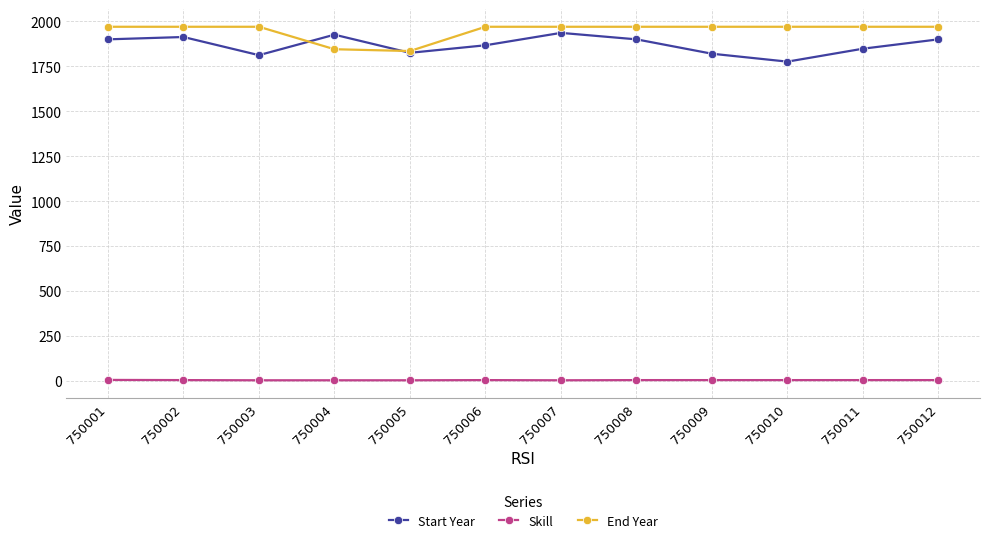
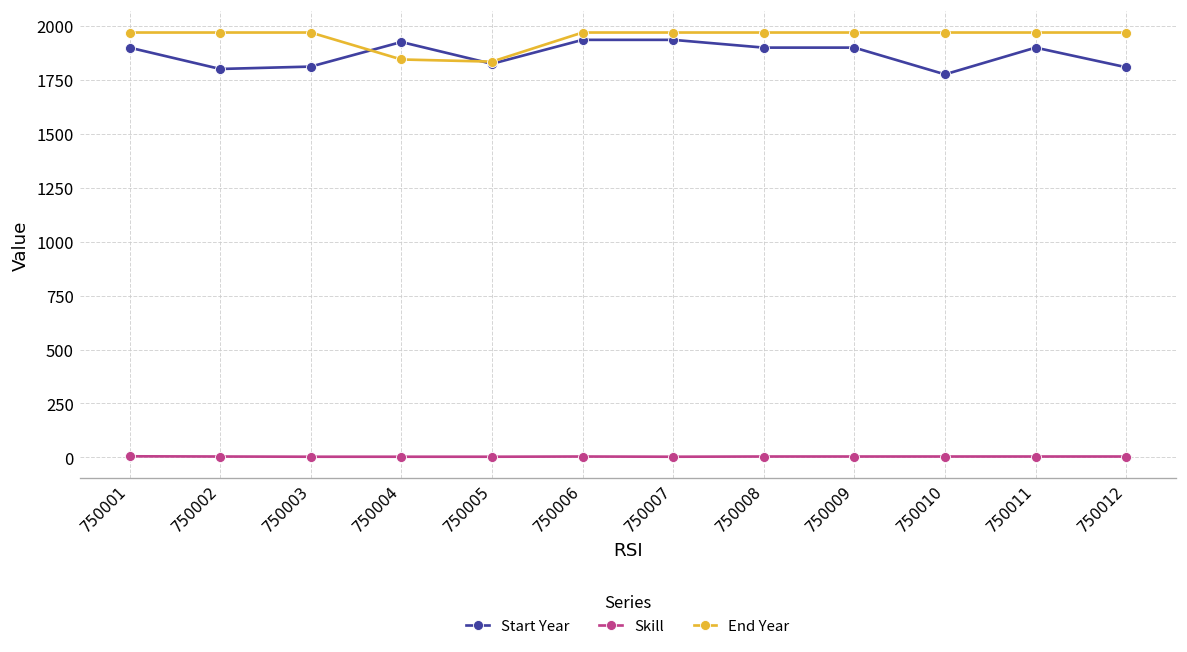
  {
    "Start Year": {
      "750001": 1900,
-     "750002": 1910,
+     "750002": 1800,
      "750003": 1810,
      "750004": 1930,
-     "750006": 1870,
+     "750006": 1940,
      "750007": 1940,
      "750008": 1900,
-     "750009": 1820,
+     "750009": 1900,
      "750010": 1780,
-     "750011": 1850,
-     "750012": 1900
+     "750011": 1900,
+     "750012": 1810
    },
    "Skill": {
      "750001": 10,
      "750002": 0,
      "750003": 0,
      "750004": 0,
      "750005": 0,
      "750006": 0,
      "750007": 0,
      "750008": 0,
      "750009": 0,
      "750010": 0,
      "750011": 0,
      "750012": 0
    },
    "End Year": {
      "750001": 1970,
      "750002": 1970,
      "750003": 1970,
      "750004": 1850,
      "750006": 1970,
      "750007": 1970,
      "750008": 1970,
      "750009": 1970,
      "750010": 1970,
      "750011": 1970,
      "750012": 1970
    }
  }
